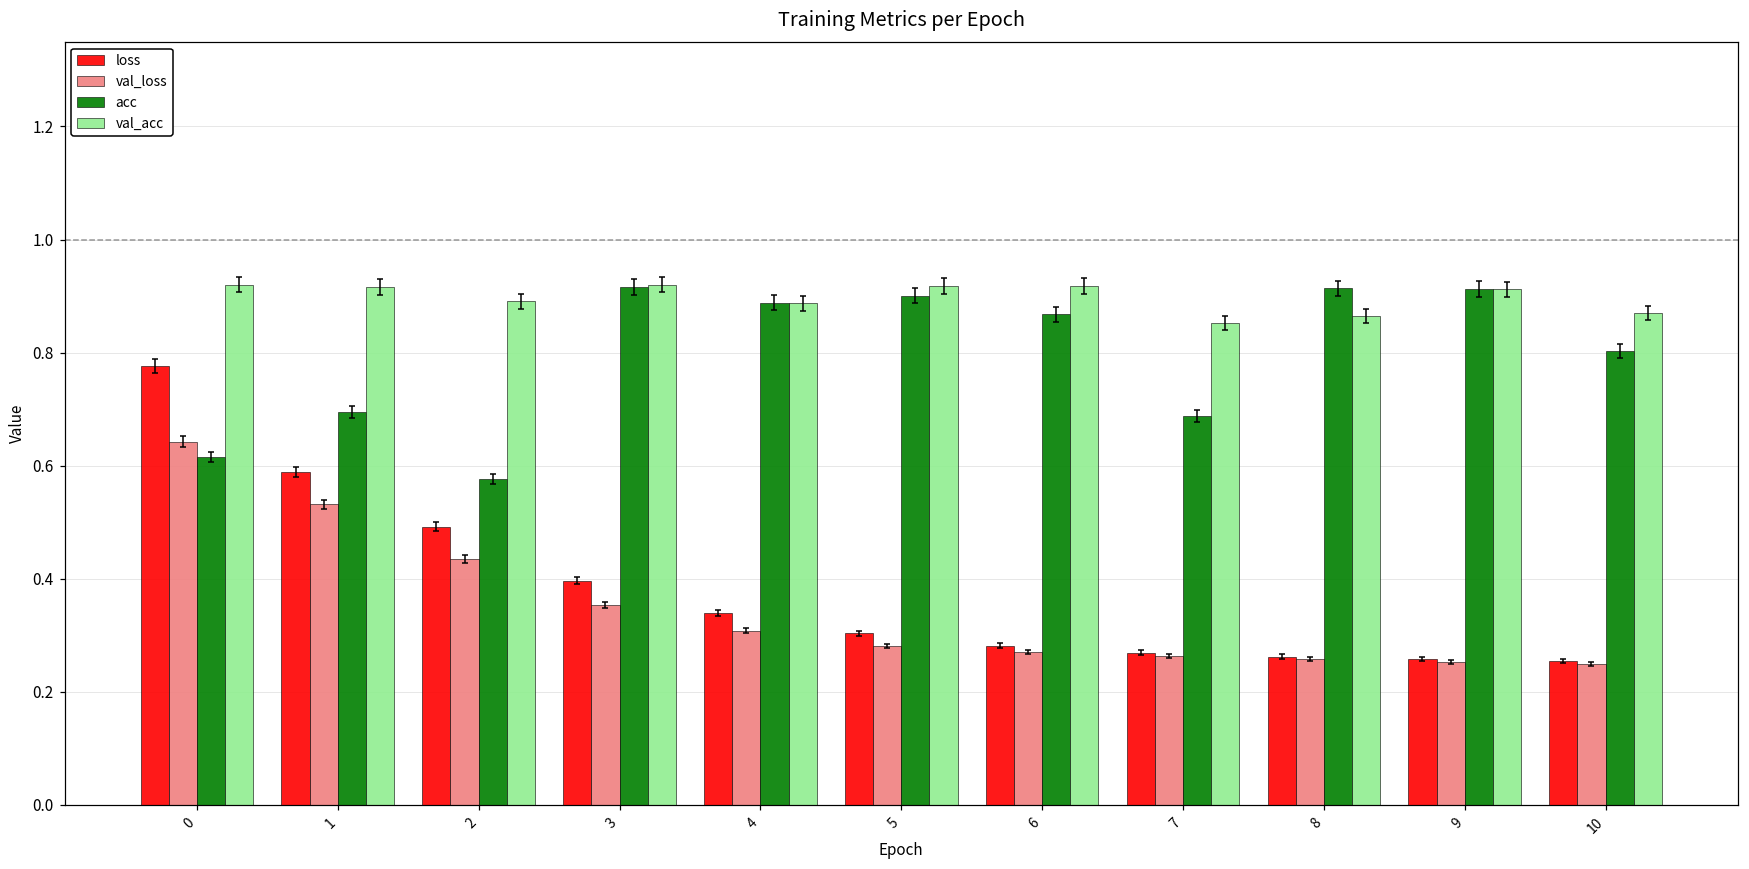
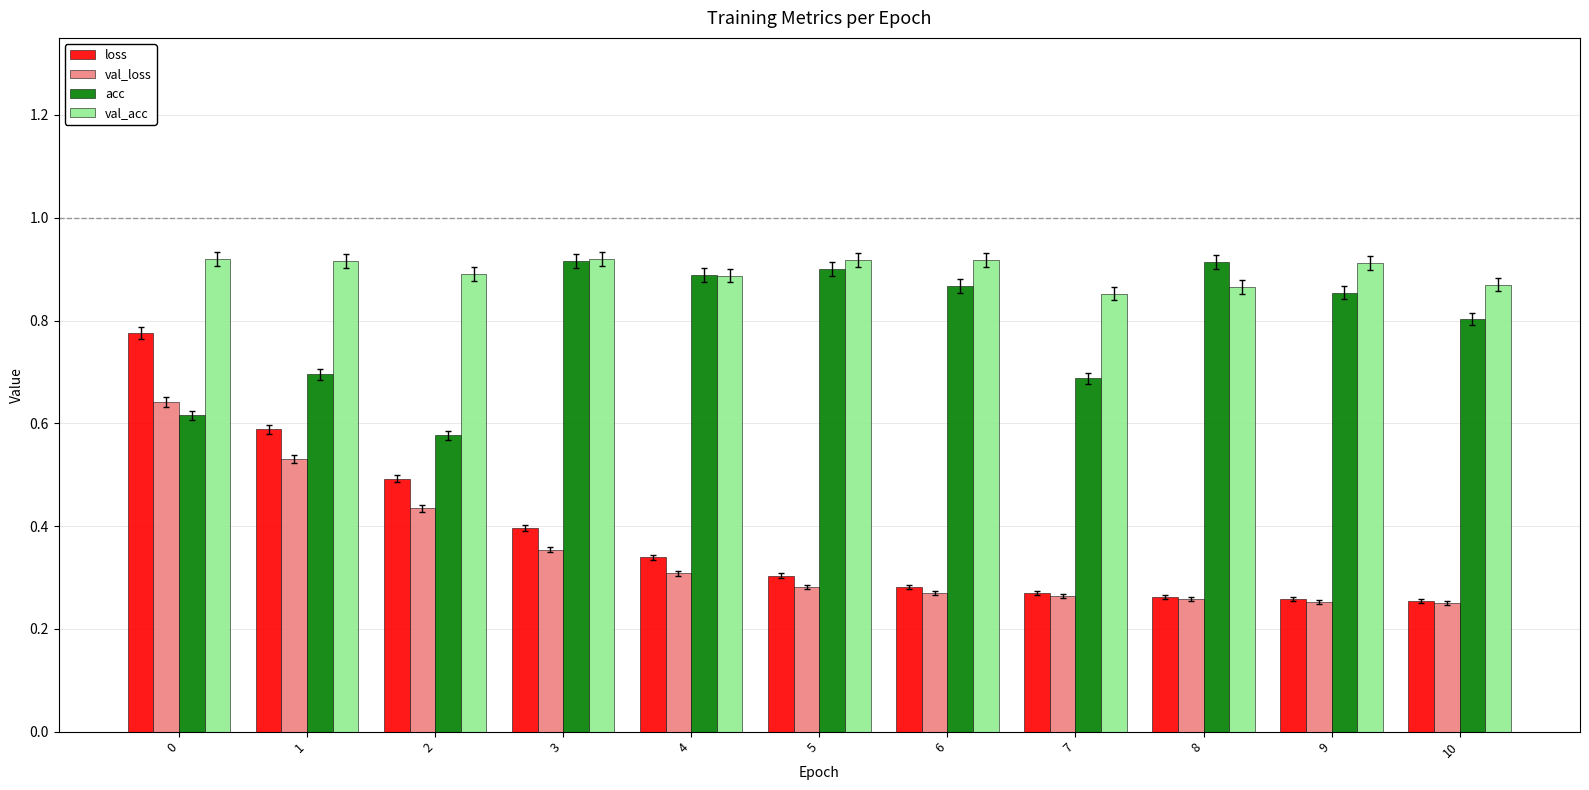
  {
    "loss": {
      "0": 0.78,
      "1": 0.59,
      "2": 0.49,
      "3": 0.40,
      "4": 0.34,
      "5": 0.30,
      "6": 0.28,
      "7": 0.27,
      "8": 0.26,
      "9": 0.26,
      "10": 0.25
    },
    "val_loss": {
      "0": 0.64,
      "1": 0.53,
      "2": 0.43,
      "3": 0.35,
      "4": 0.31,
      "5": 0.28,
      "6": 0.27,
      "7": 0.26,
      "8": 0.26,
      "9": 0.25,
      "10": 0.25
    },
    "acc": {
      "0": 0.62,
      "1": 0.69,
      "2": 0.58,
      "3": 0.92,
      "4": 0.89,
      "5": 0.90,
      "6": 0.87,
      "7": 0.69,
      "8": 0.91,
-     "9": 0.91,
+     "9": 0.85,
      "10": 0.80
    },
    "val_acc": {
      "0": 0.92,
      "1": 0.92,
      "2": 0.89,
      "3": 0.92,
      "4": 0.89,
      "5": 0.92,
      "6": 0.92,
      "7": 0.85,
      "8": 0.86,
      "9": 0.91,
      "10": 0.87
    }
  }
